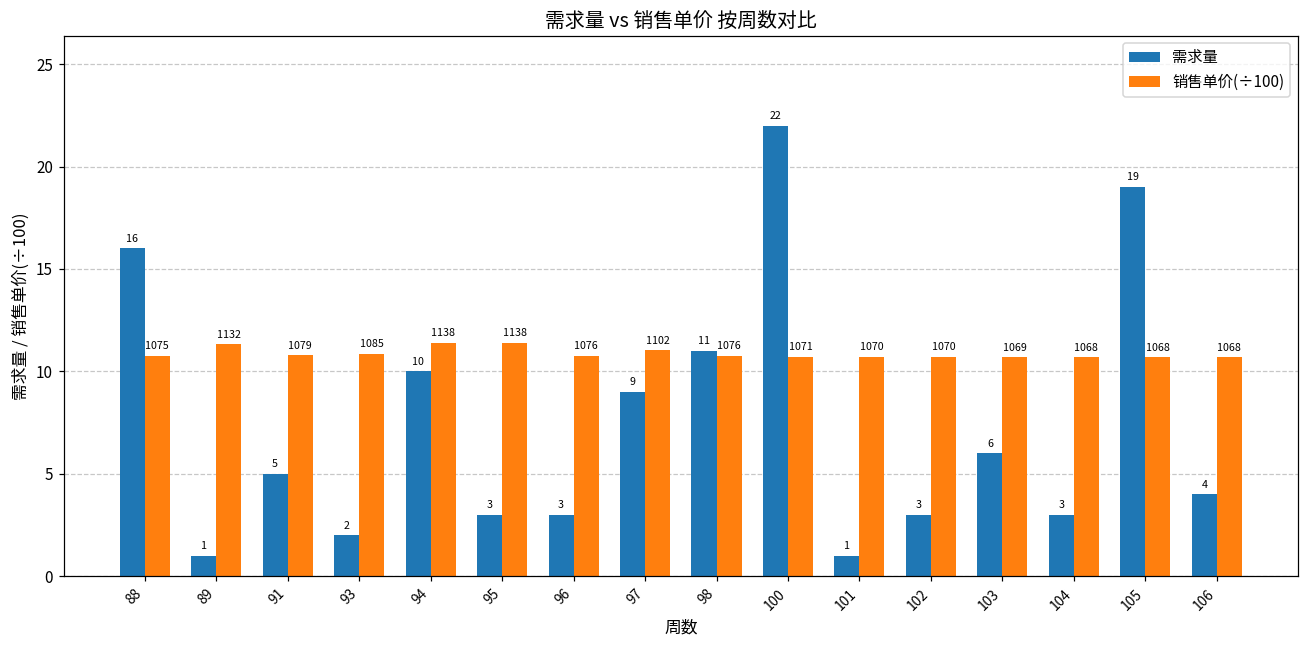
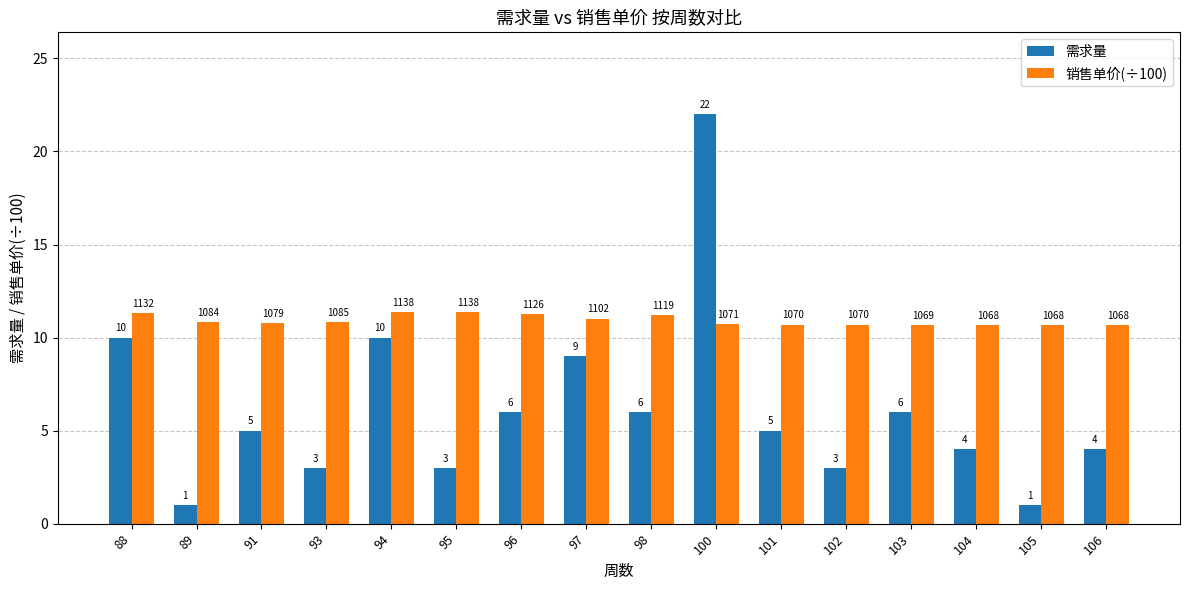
  {
    "需求量": {
-     "88": 16,
+     "88": 10,
      "89": 1,
      "91": 5,
-     "93": 2,
+     "93": 3,
      "94": 10,
      "95": 3,
-     "96": 3,
+     "96": 6,
      "97": 9,
-     "98": 11,
+     "98": 6,
      "100": 22,
-     "101": 1,
+     "101": 5,
      "102": 3,
      "103": 6,
-     "104": 3,
-     "105": 19,
+     "104": 4,
+     "105": 1,
      "106": 4
    },
    "销售单价(÷100)": {
-     "88": 1075,
-     "89": 1132,
-     "96": 1076,
-     "98": 1076
+     "88": 1132,
+     "89": 1084,
+     "96": 1126,
+     "98": 1119
    }
  }
